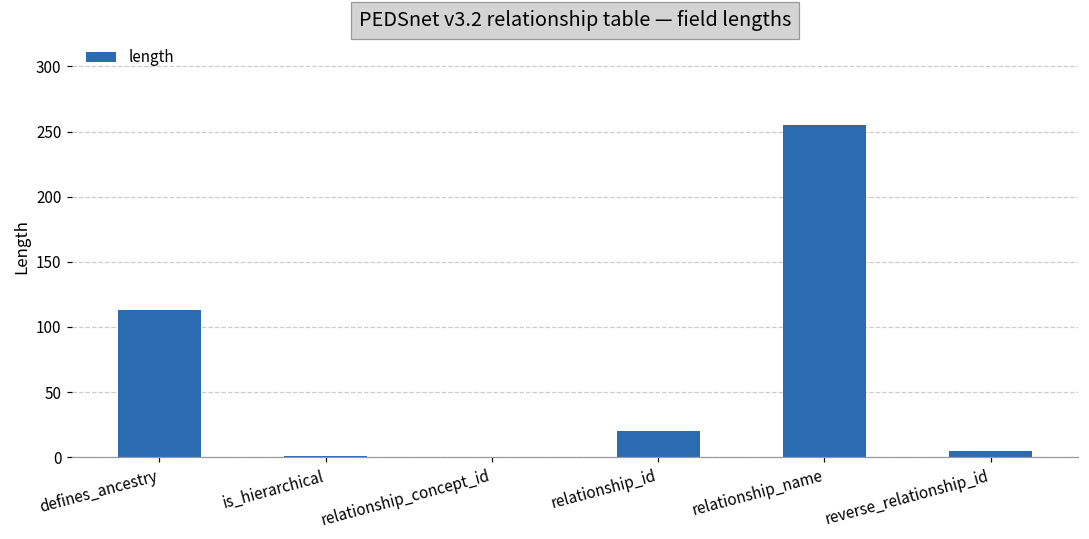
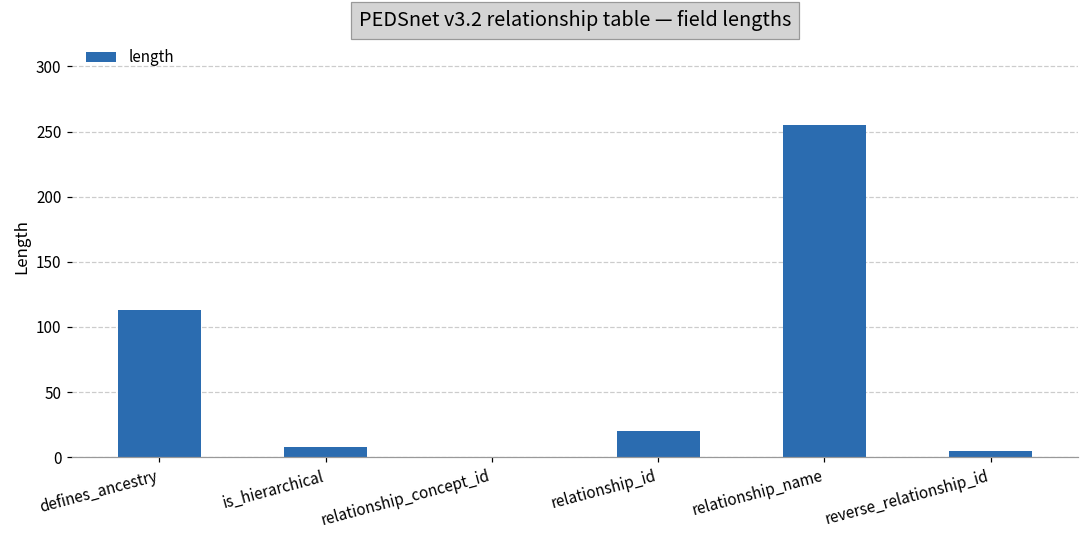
  {
    "defines_ancestry": 113,
-   "is_hierarchical": 1,
+   "is_hierarchical": 8,
    "relationship_concept_id": 0,
    "relationship_id": 20,
    "relationship_name": 255,
    "reverse_relationship_id": 5
  }
